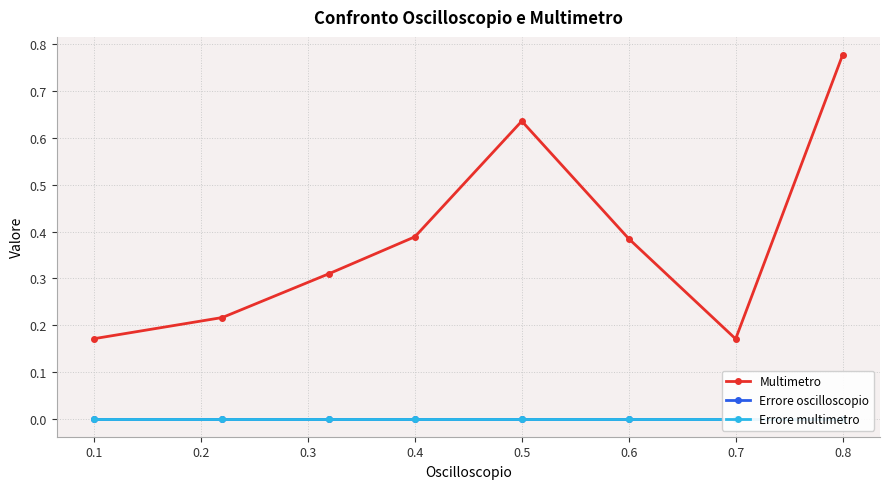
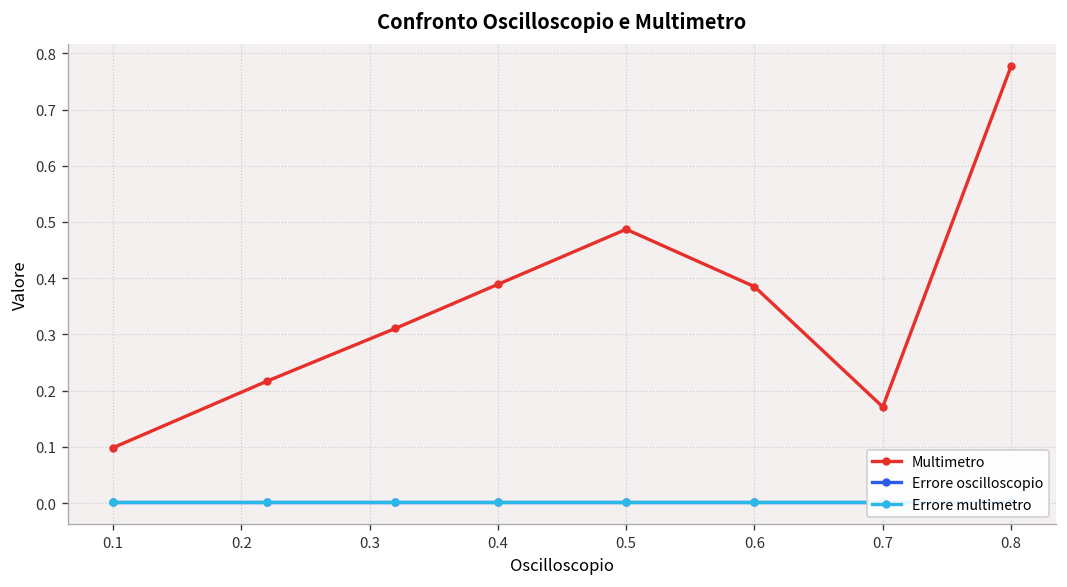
  {
    "Multimetro": {
-     "0.1": 0.17,
+     "0.1": 0.10,
      "0.4": 0.39,
-     "0.5": 0.64,
+     "0.5": 0.49,
      "0.6": 0.39,
      "0.7": 0.17,
      "0.8": 0.78
    },
    "Errore multimetro": {
      "0.1": 0.00,
      "0.4": 0.00,
      "0.5": 0.00,
      "0.6": 0.00
    }
  }
